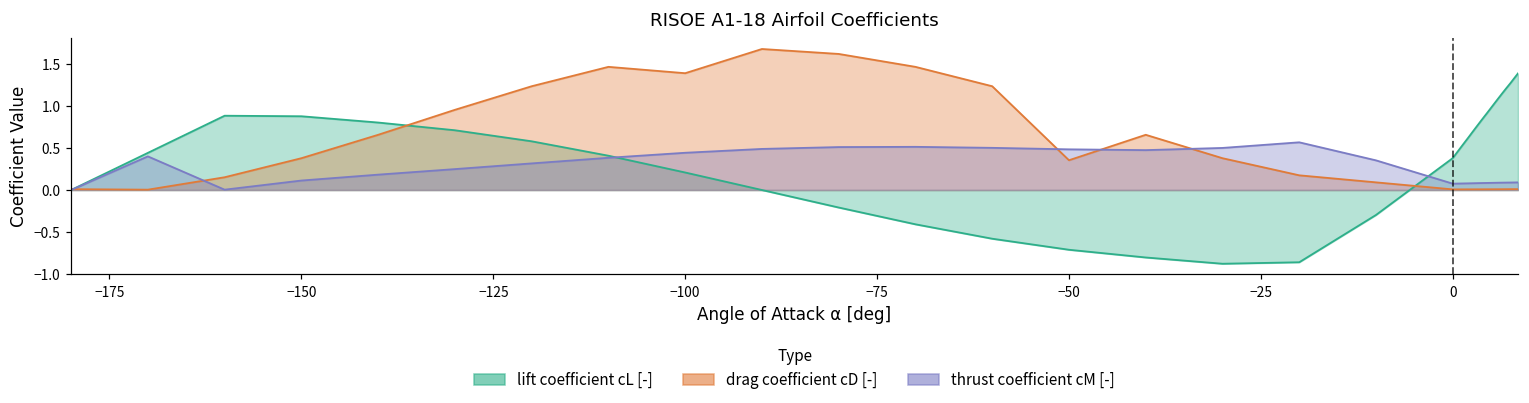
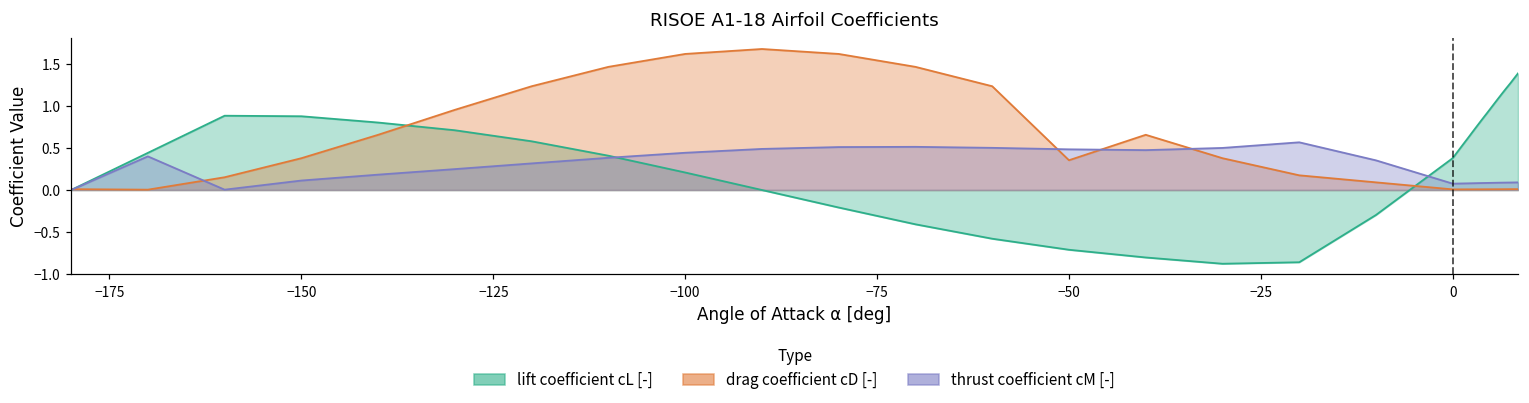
  {
    "drag coefficient cD [-]": {
      "−150": 0.4,
-     "−100": 1.4,
+     "−100": 1.6,
      "−50": 0.4,
      "0": 0.0
    }
  }
